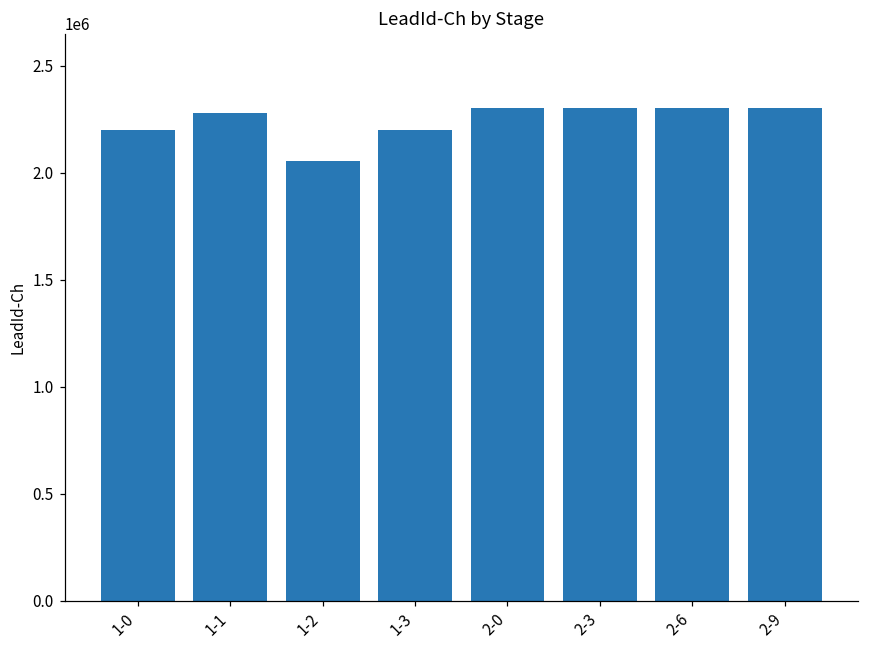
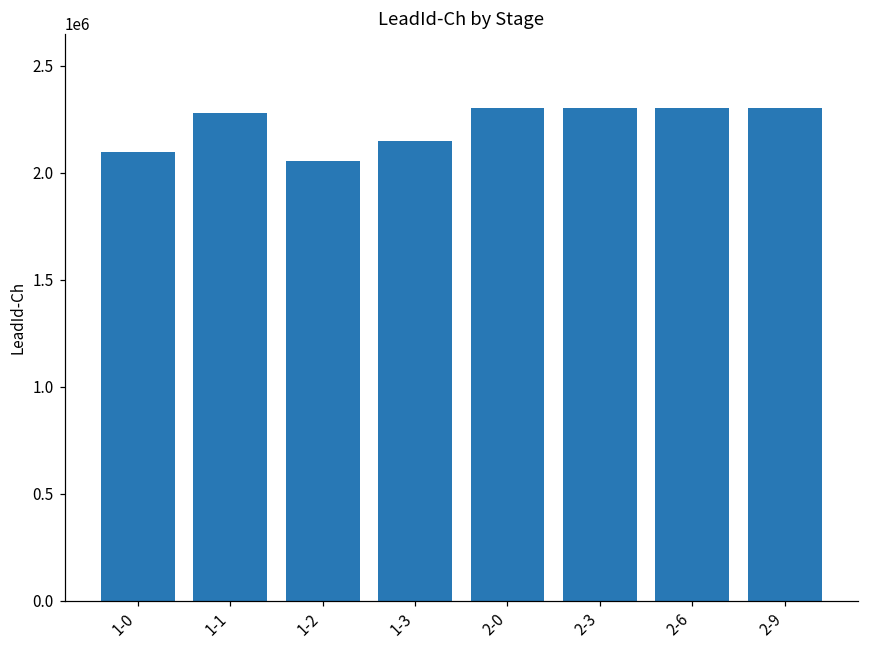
  {
-   "1-0": 2200000,
+   "1-0": 2100000,
    "1-1": 2280000,
    "1-2": 2050000,
-   "1-3": 2200000,
+   "1-3": 2150000,
    "2-0": 2300000,
    "2-3": 2300000,
    "2-6": 2300000,
    "2-9": 2300000
  }
